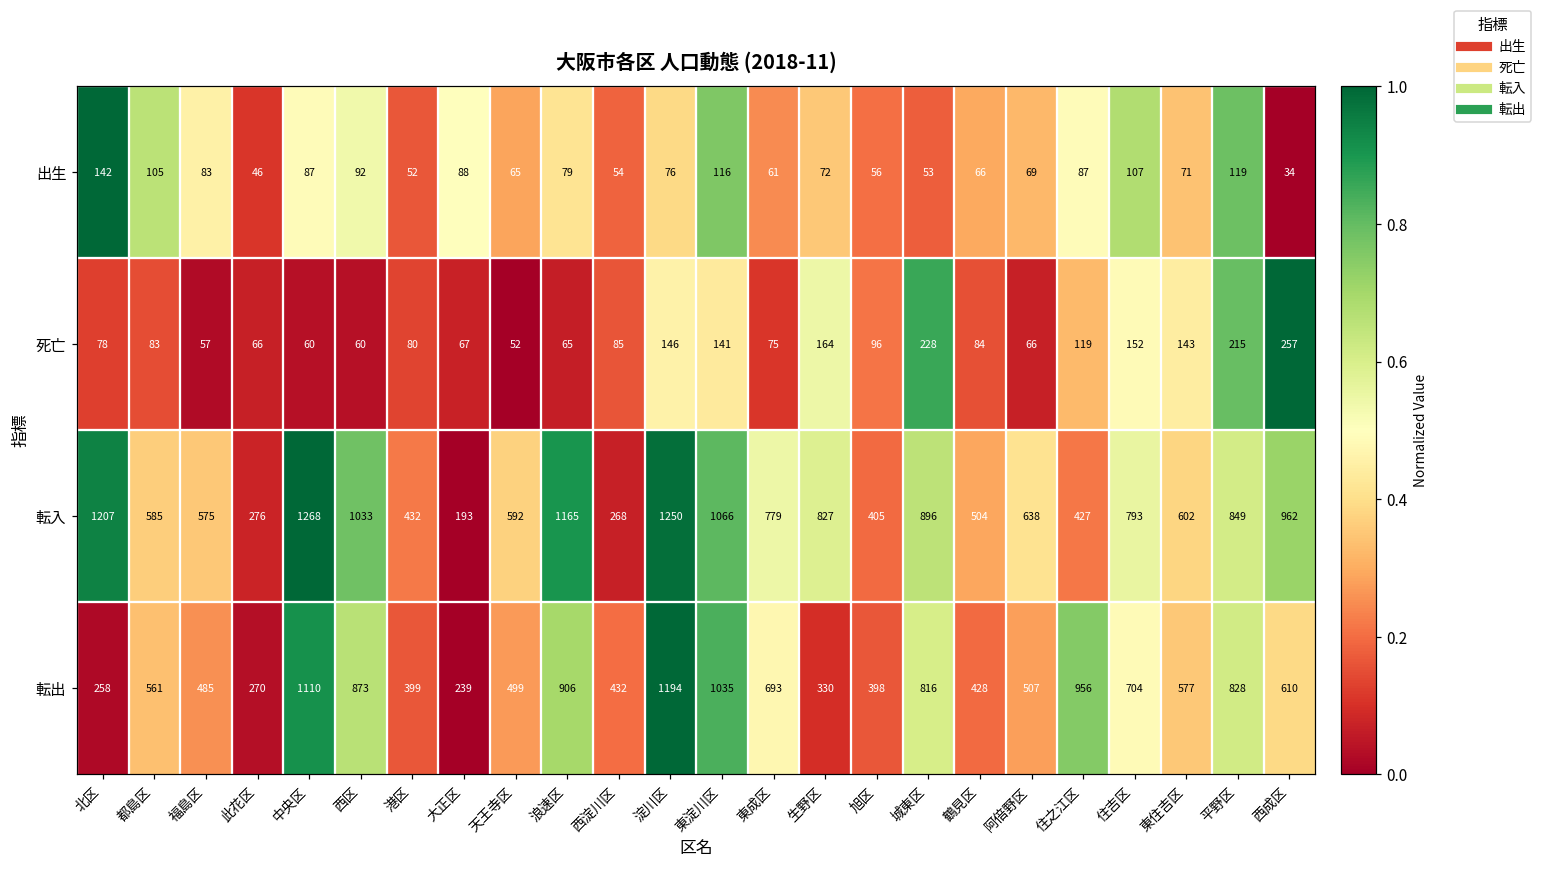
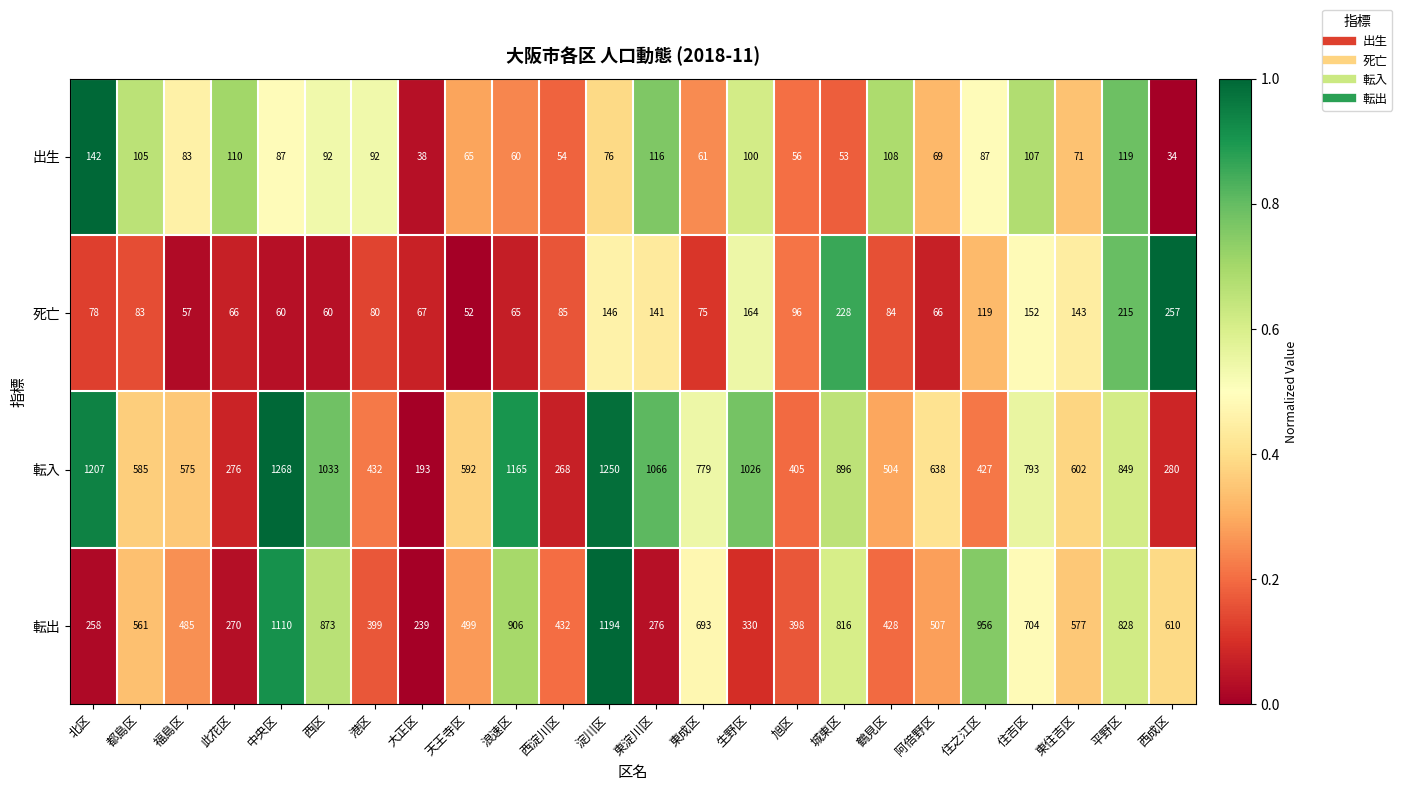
  {
    "出生": {
      "北区": 142,
      "都島区": 105,
      "福島区": 83,
-     "此花区": 46,
+     "此花区": 110,
      "中央区": 87,
      "西区": 92,
-     "港区": 52,
-     "大正区": 88,
+     "港区": 92,
+     "大正区": 38,
      "天王寺区": 65,
-     "浪速区": 79,
+     "浪速区": 60,
      "西淀川区": 54,
      "淀川区": 76,
      "東淀川区": 116,
      "東成区": 61,
-     "生野区": 72,
+     "生野区": 100,
      "旭区": 56,
      "城東区": 53,
-     "鶴見区": 66,
+     "鶴見区": 108,
      "阿倍野区": 69,
      "住之江区": 87,
      "住吉区": 107,
      "東住吉区": 71,
      "平野区": 119,
      "西成区": 34
    },
    "死亡": {
      "北区": 78,
      "都島区": 83,
      "福島区": 57,
      "此花区": 66,
      "中央区": 60,
      "西区": 60,
      "港区": 80,
      "大正区": 67,
      "天王寺区": 52,
      "浪速区": 65,
      "西淀川区": 85,
      "淀川区": 146,
      "東淀川区": 141,
      "東成区": 75,
      "生野区": 164,
      "旭区": 96,
      "城東区": 228,
      "鶴見区": 84,
      "阿倍野区": 66,
      "住之江区": 119,
      "住吉区": 152,
      "東住吉区": 143,
      "平野区": 215,
      "西成区": 257
    },
    "転入": {
      "北区": 1207,
      "都島区": 585,
      "福島区": 575,
      "此花区": 276,
      "中央区": 1268,
      "西区": 1033,
      "港区": 432,
      "大正区": 193,
      "天王寺区": 592,
      "浪速区": 1165,
      "西淀川区": 268,
      "淀川区": 1250,
      "東淀川区": 1066,
      "東成区": 779,
-     "生野区": 827,
+     "生野区": 1026,
      "旭区": 405,
      "城東区": 896,
      "鶴見区": 504,
      "阿倍野区": 638,
      "住之江区": 427,
      "住吉区": 793,
      "東住吉区": 602,
      "平野区": 849,
-     "西成区": 962
+     "西成区": 280
    },
    "転出": {
      "北区": 258,
      "都島区": 561,
      "福島区": 485,
      "此花区": 270,
      "中央区": 1110,
      "西区": 873,
      "港区": 399,
      "大正区": 239,
      "天王寺区": 499,
      "浪速区": 906,
      "西淀川区": 432,
      "淀川区": 1194,
-     "東淀川区": 1035,
+     "東淀川区": 276,
      "東成区": 693,
      "生野区": 330,
      "旭区": 398,
      "城東区": 816,
      "鶴見区": 428,
      "阿倍野区": 507,
      "住之江区": 956,
      "住吉区": 704,
      "東住吉区": 577,
      "平野区": 828,
      "西成区": 610
    }
  }
